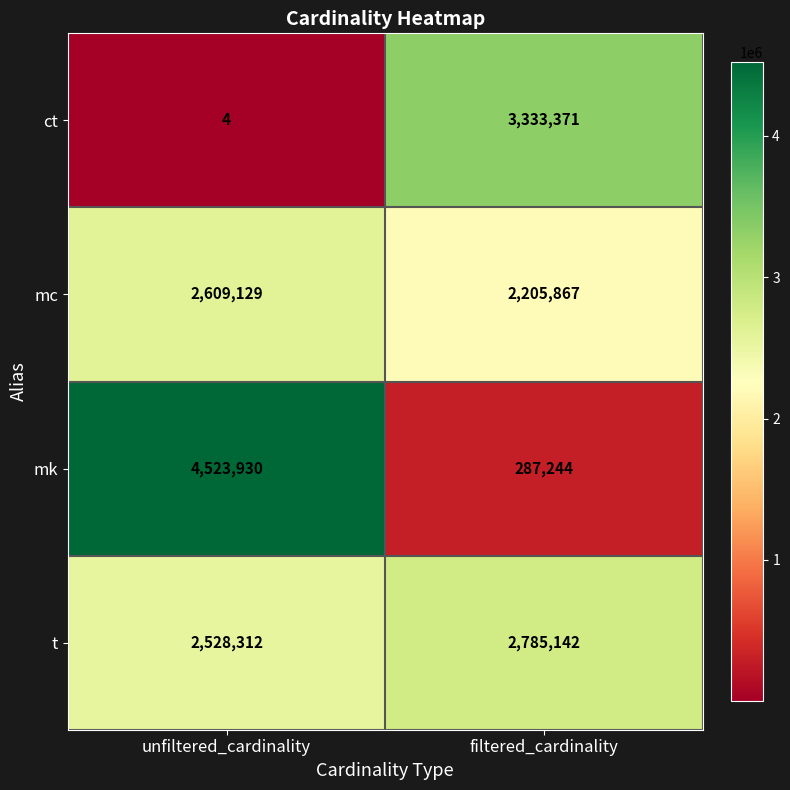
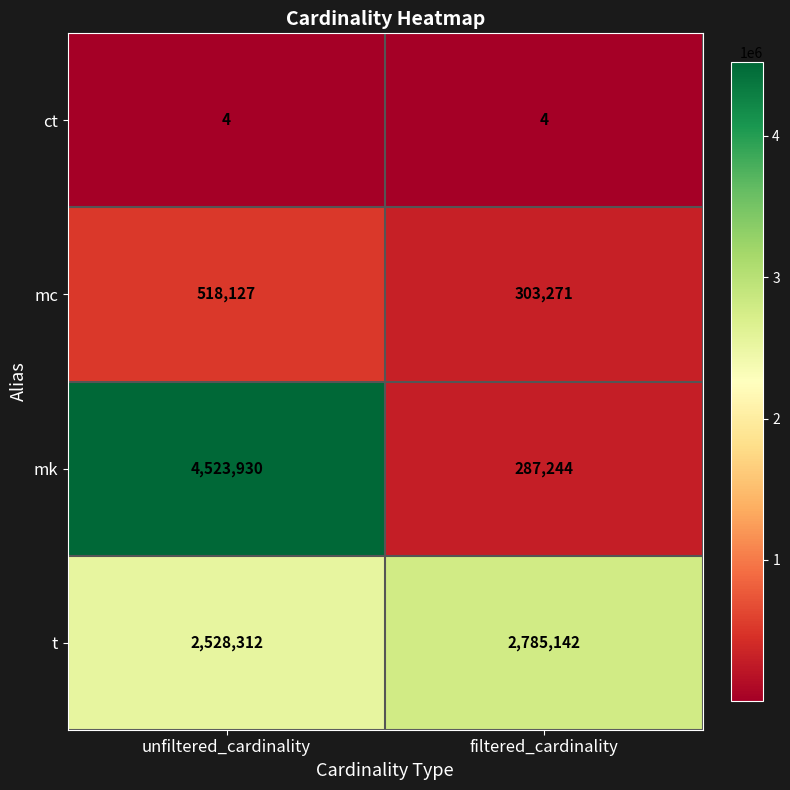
  {
    "ct": {
      "unfiltered_cardinality": "4",
-     "filtered_cardinality": "3,333,371"
+     "filtered_cardinality": "4"
    },
    "mc": {
-     "unfiltered_cardinality": "2,609,129",
-     "filtered_cardinality": "2,205,867"
+     "unfiltered_cardinality": "518,127",
+     "filtered_cardinality": "303,271"
    },
    "mk": {
      "unfiltered_cardinality": "4,523,930",
      "filtered_cardinality": "287,244"
    },
    "t": {
      "unfiltered_cardinality": "2,528,312",
      "filtered_cardinality": "2,785,142"
    }
  }
